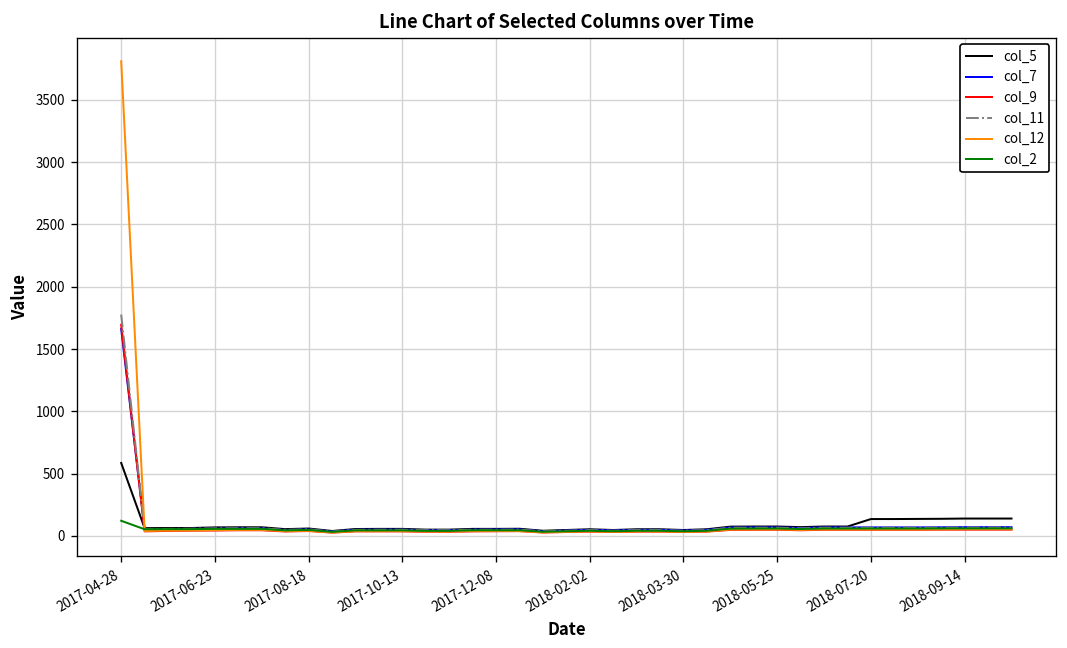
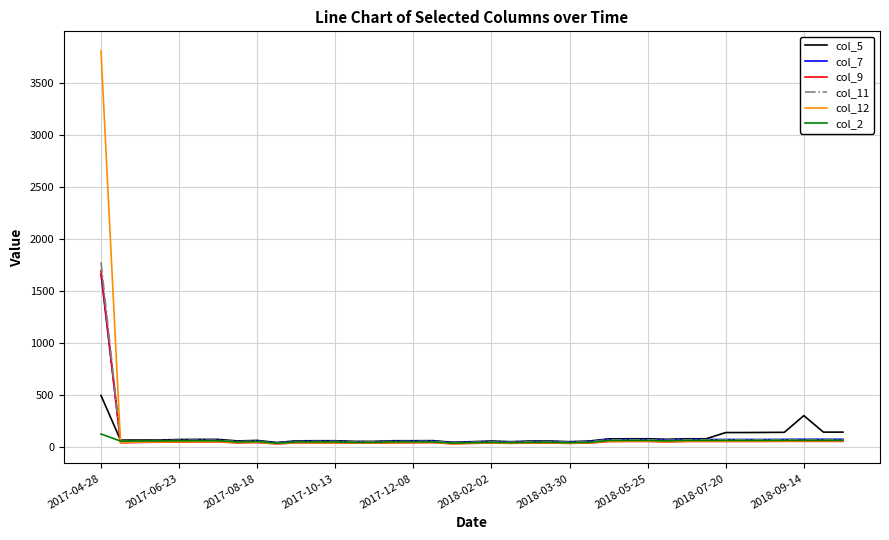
  {
    "col_5": {
-     "2017-04-28": 590,
+     "2017-04-28": 490,
      "2018-07-20": 140,
-     "2018-09-14": 140
+     "2018-09-14": 300
    },
    "col_7": {
      "2017-04-28": 1660
    },
    "col_9": {
      "2017-04-28": 1700
    },
    "col_11": {
      "2017-04-28": 1780
    },
    "col_12": {
      "2017-04-28": 3810
    },
    "col_2": {
      "2017-04-28": 120
    }
  }
